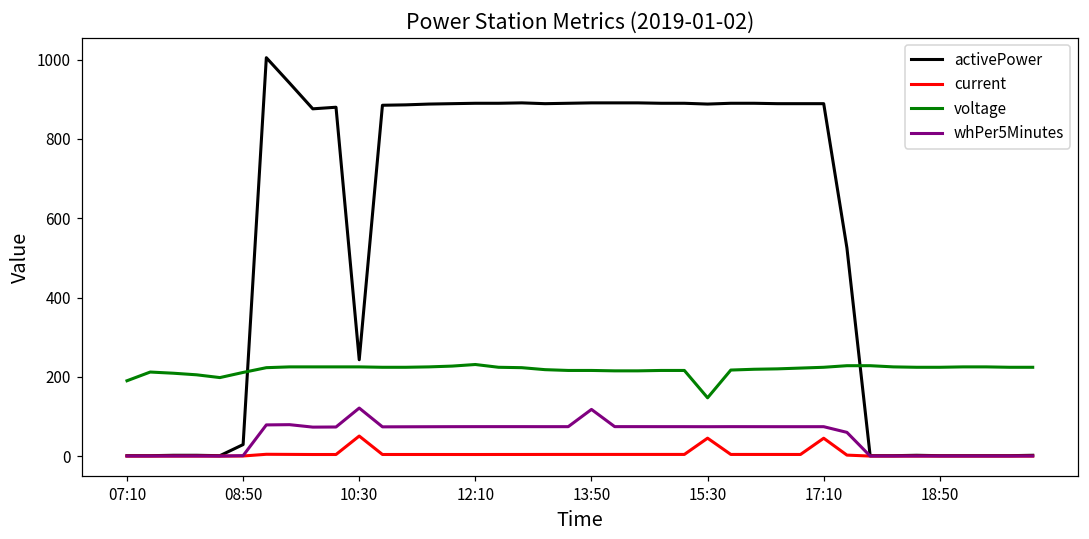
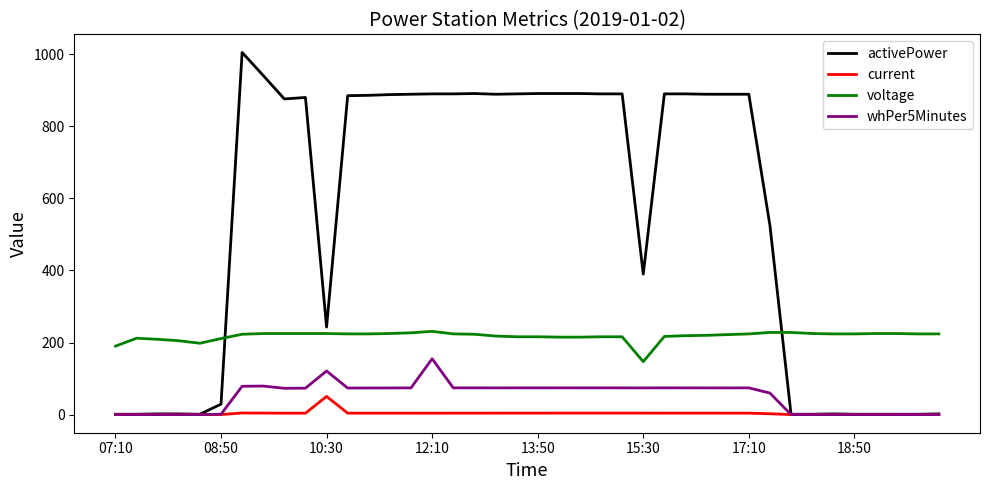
  {
    "activePower": {
      "08:50": 30,
      "10:30": 240,
      "12:10": 890,
      "13:50": 890,
-     "15:30": 890,
+     "15:30": 390,
      "17:10": 890
    },
    "current": {
      "10:30": 50,
      "12:10": 0,
      "13:50": 0,
-     "15:30": 50,
-     "17:10": 50
+     "15:30": 0,
+     "17:10": 0
    },
    "voltage": {
      "07:10": 190,
      "08:50": 210,
      "10:30": 230,
      "12:10": 230,
      "13:50": 220,
      "15:30": 150,
      "17:10": 220,
      "18:50": 220
    },
    "whPer5Minutes": {
      "10:30": 120,
-     "12:10": 70,
-     "13:50": 120,
+     "12:10": 150,
+     "13:50": 70,
      "15:30": 70,
      "17:10": 70
    }
  }
